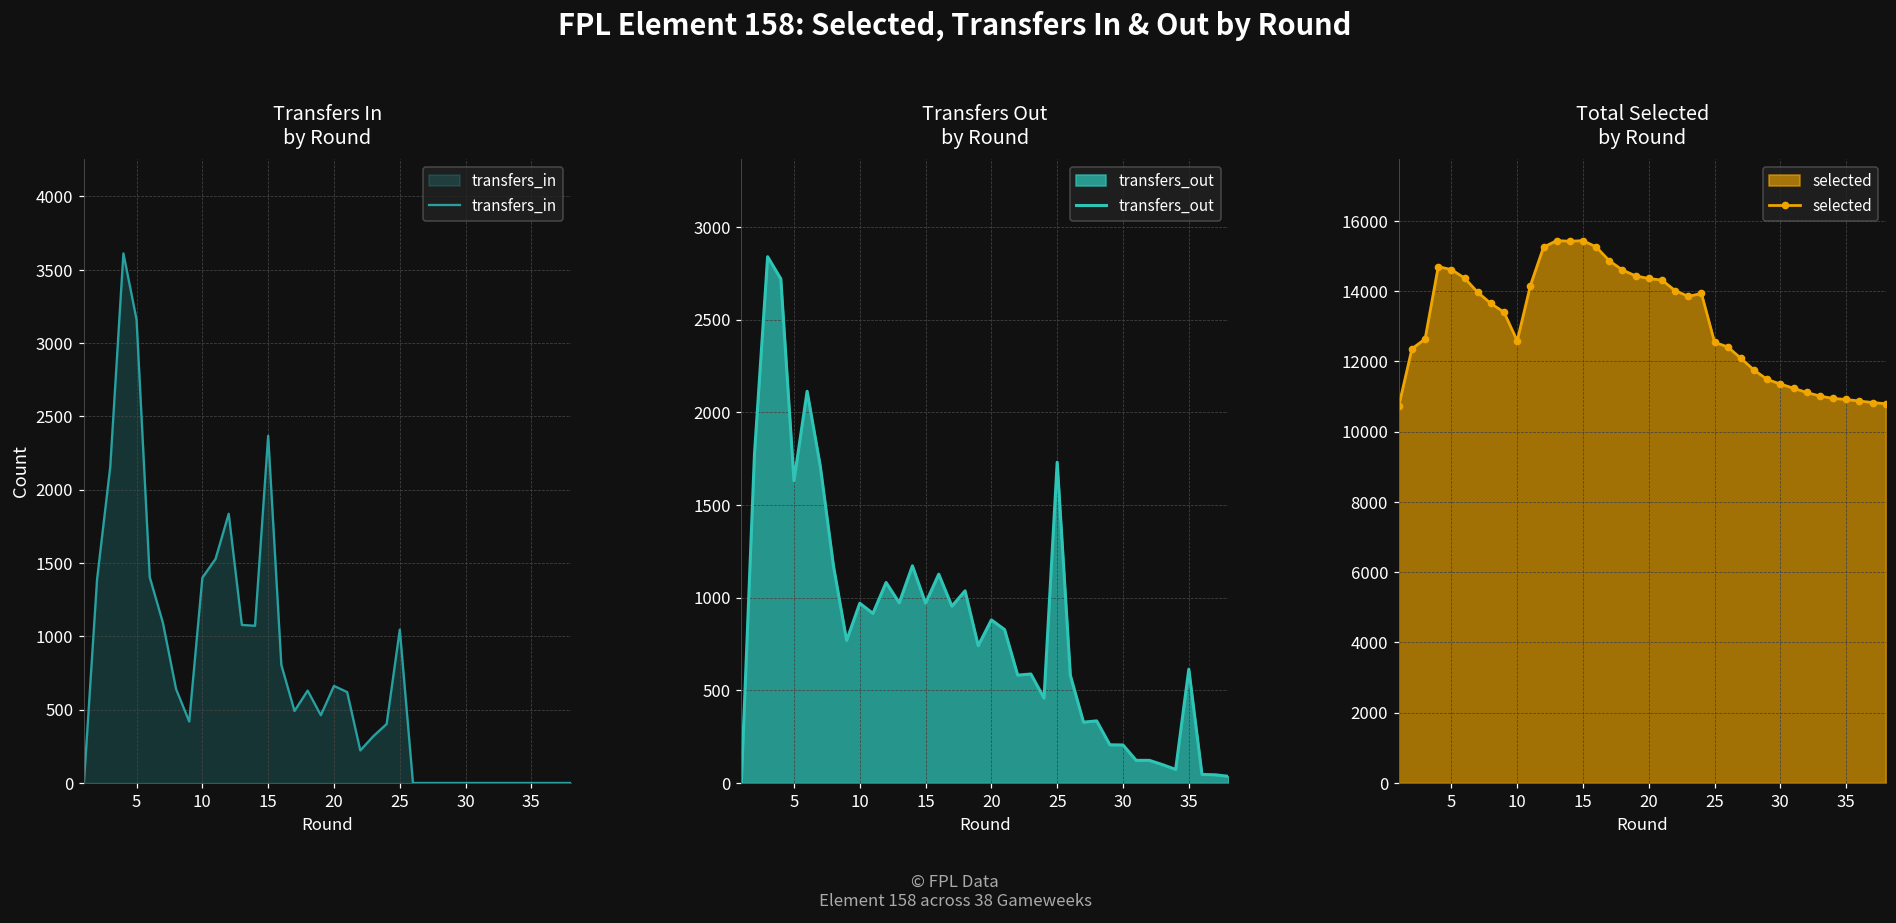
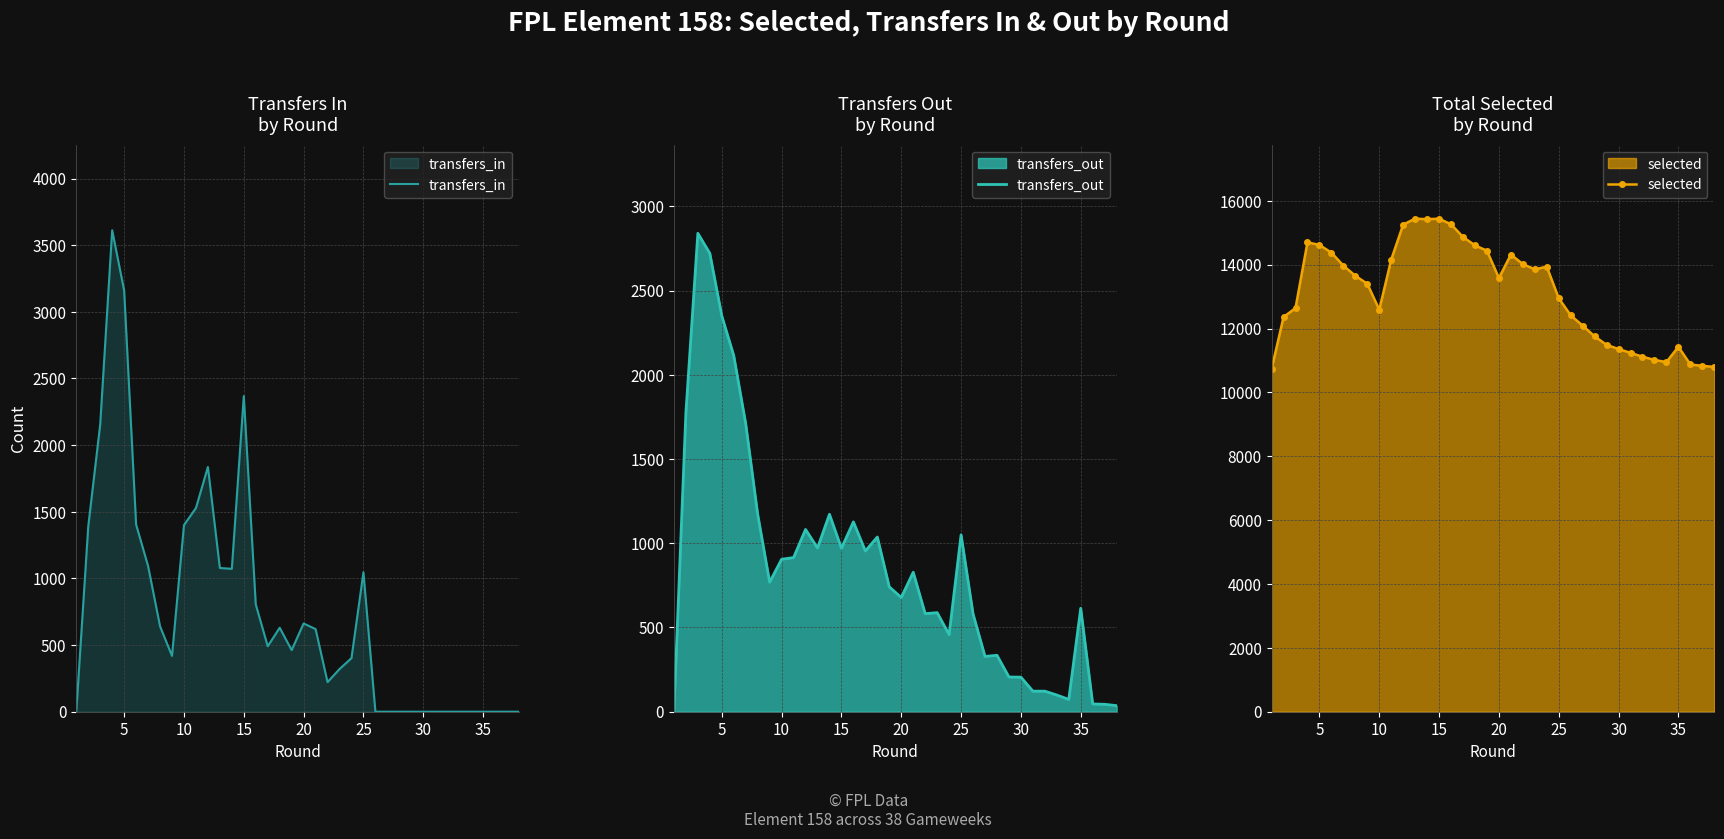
  {
    "Transfers In by Round": {
      "5": 3160,
      "10": 1400,
      "15": 2370,
      "20": 660,
      "25": 1050,
      "30": 0,
      "35": 0
    },
    "Transfers Out by Round": {
-     "5": 1630,
-     "10": 970,
+     "5": 2350,
+     "10": 910,
      "15": 970,
-     "20": 880,
-     "25": 1730,
+     "20": 680,
+     "25": 1050,
      "30": 210,
      "35": 610
    },
    "Total Selected by Round": {
      "5": 14600,
      "10": 12600,
      "15": 15400,
-     "20": 14400,
-     "25": 12500,
+     "20": 13600,
+     "25": 12900,
      "30": 11400,
-     "35": 10900
+     "35": 11400
    }
  }
